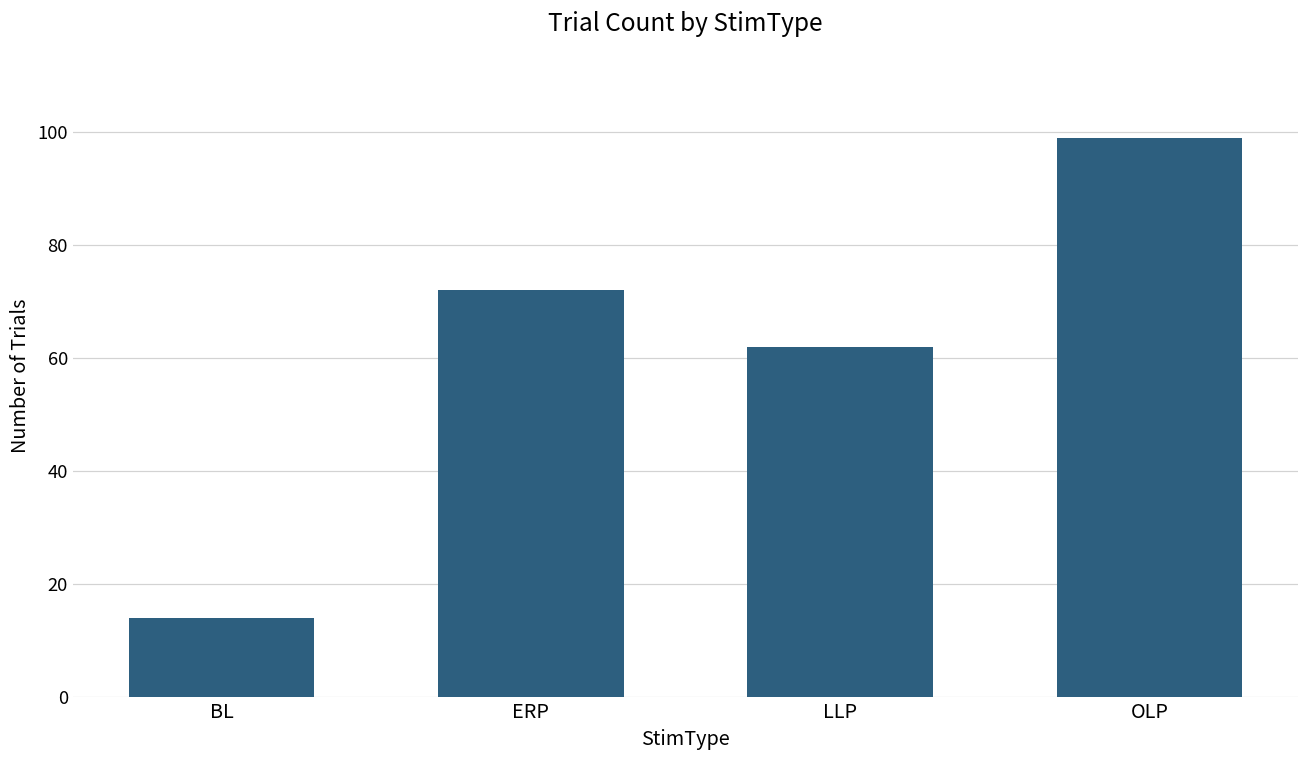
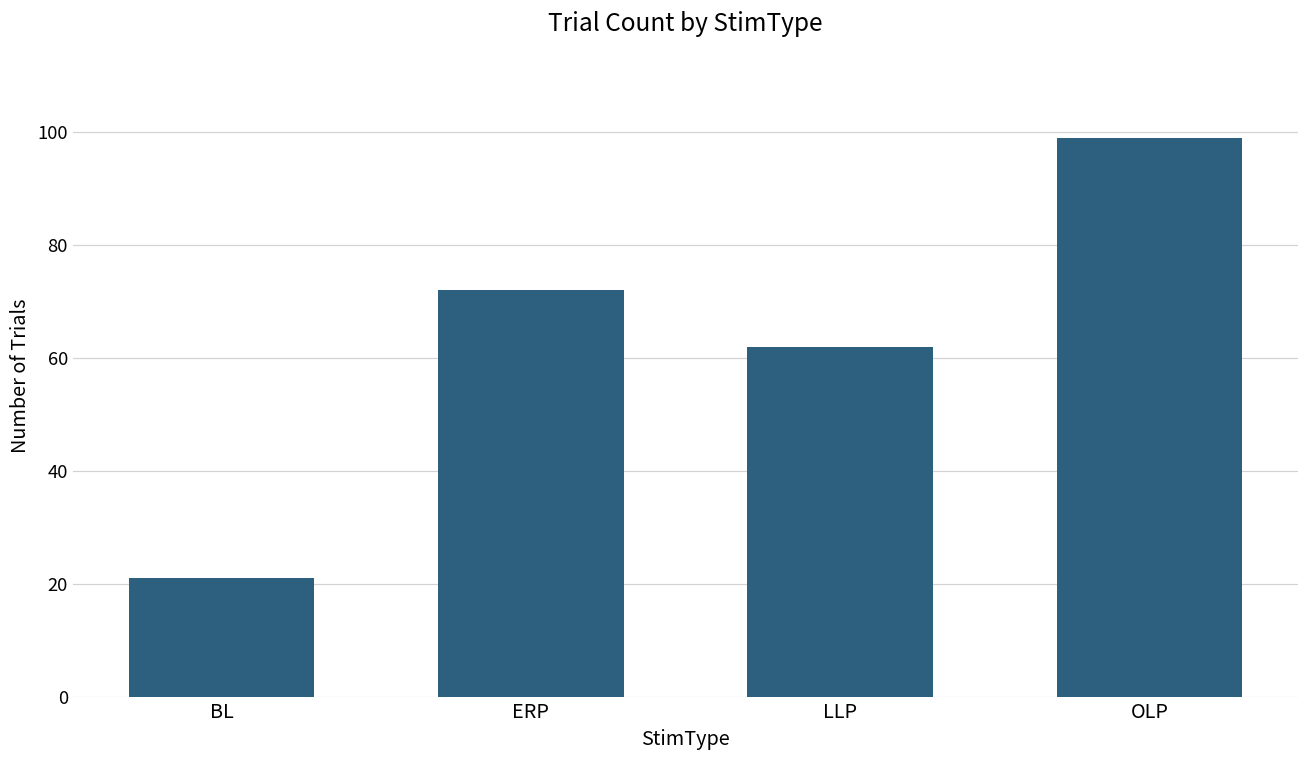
  {
-   "BL": 14,
+   "BL": 21,
    "ERP": 72,
    "LLP": 62,
    "OLP": 99
  }
